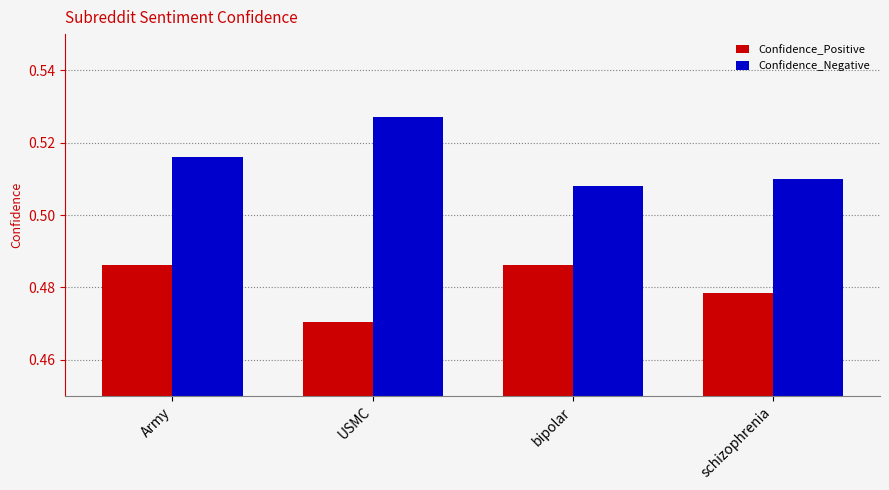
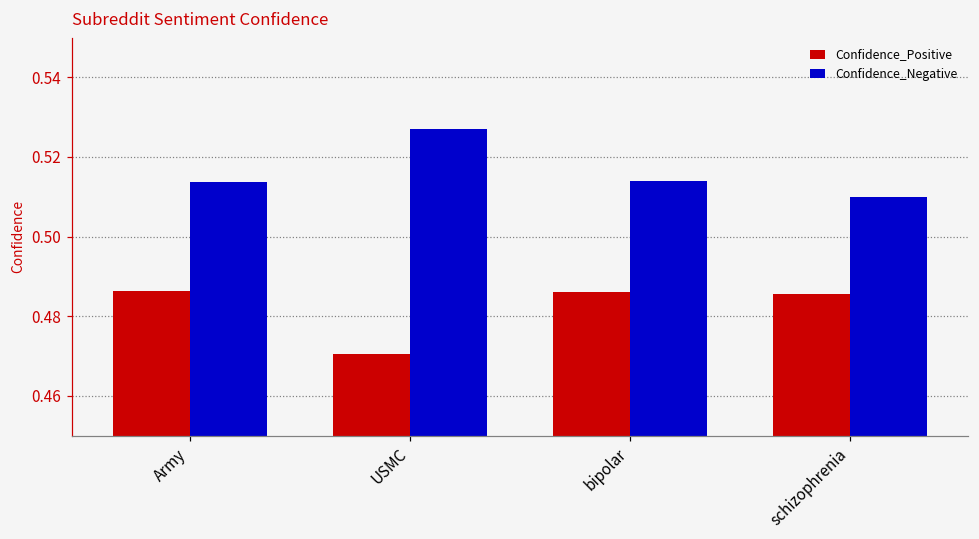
  {
    "Confidence_Positive": {
      "Army": 0.486,
      "USMC": 0.470,
      "bipolar": 0.486,
-     "schizophrenia": 0.478
+     "schizophrenia": 0.485
    },
    "Confidence_Negative": {
-     "Army": 0.516,
+     "Army": 0.514,
      "USMC": 0.527,
-     "bipolar": 0.508,
+     "bipolar": 0.514,
      "schizophrenia": 0.510
    }
  }
